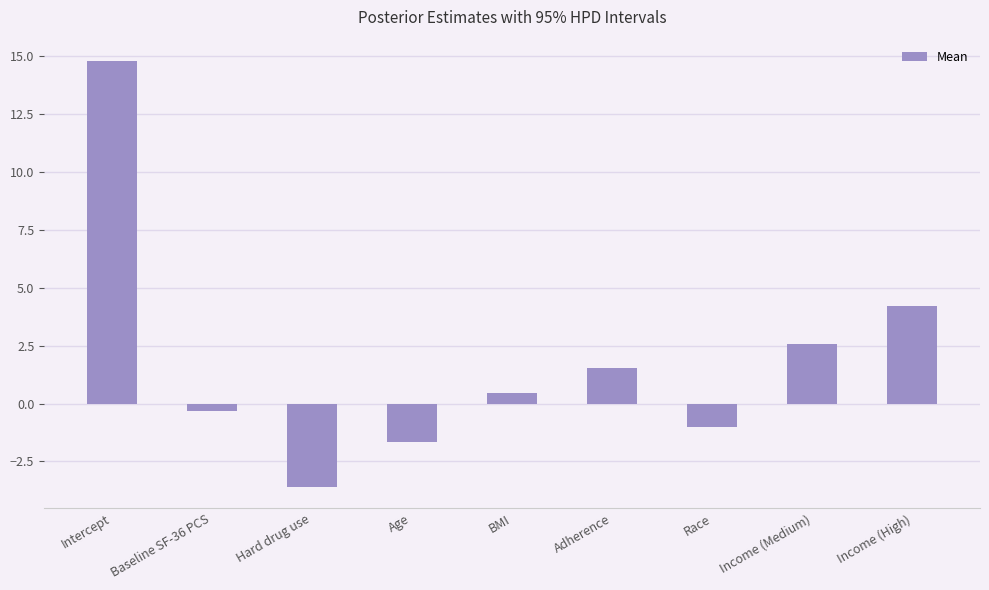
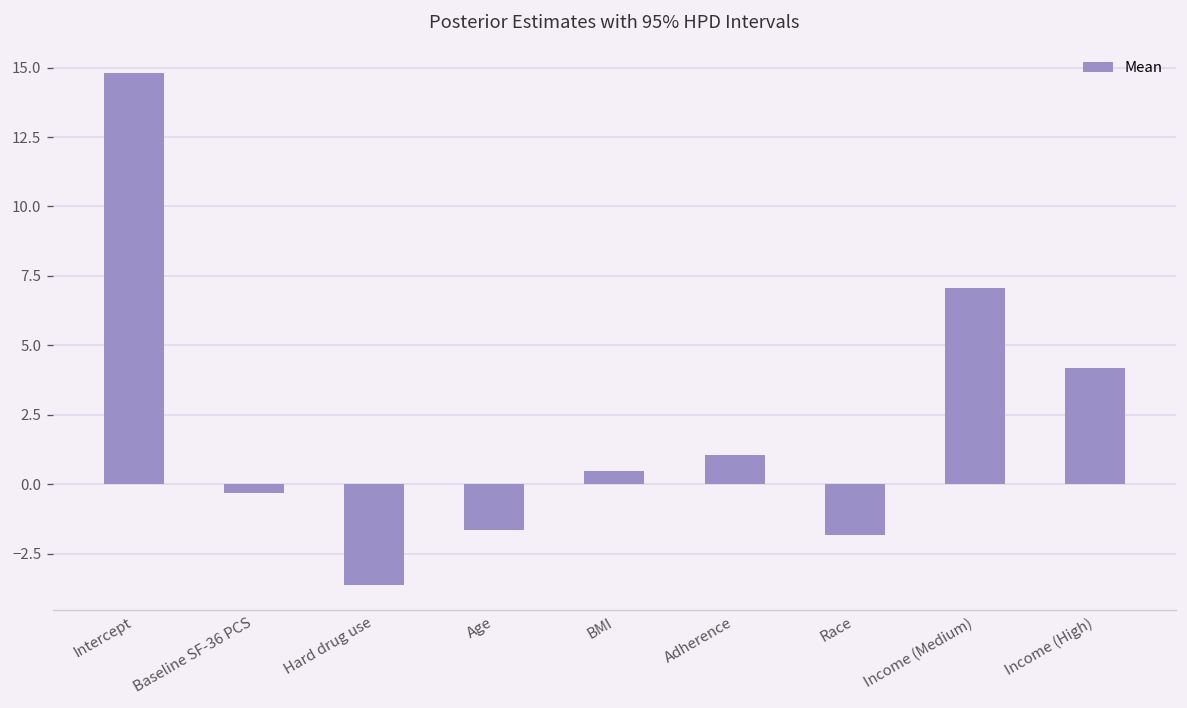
  {
    "Intercept": 14.8,
    "Baseline SF-36 PCS": -0.3,
    "Hard drug use": -3.6,
    "Age": -1.6,
    "BMI": 0.5,
-   "Adherence": 1.5,
-   "Race": -1.0,
-   "Income (Medium)": 2.6,
+   "Adherence": 1.1,
+   "Race": -1.8,
+   "Income (Medium)": 7.1,
    "Income (High)": 4.2
  }
